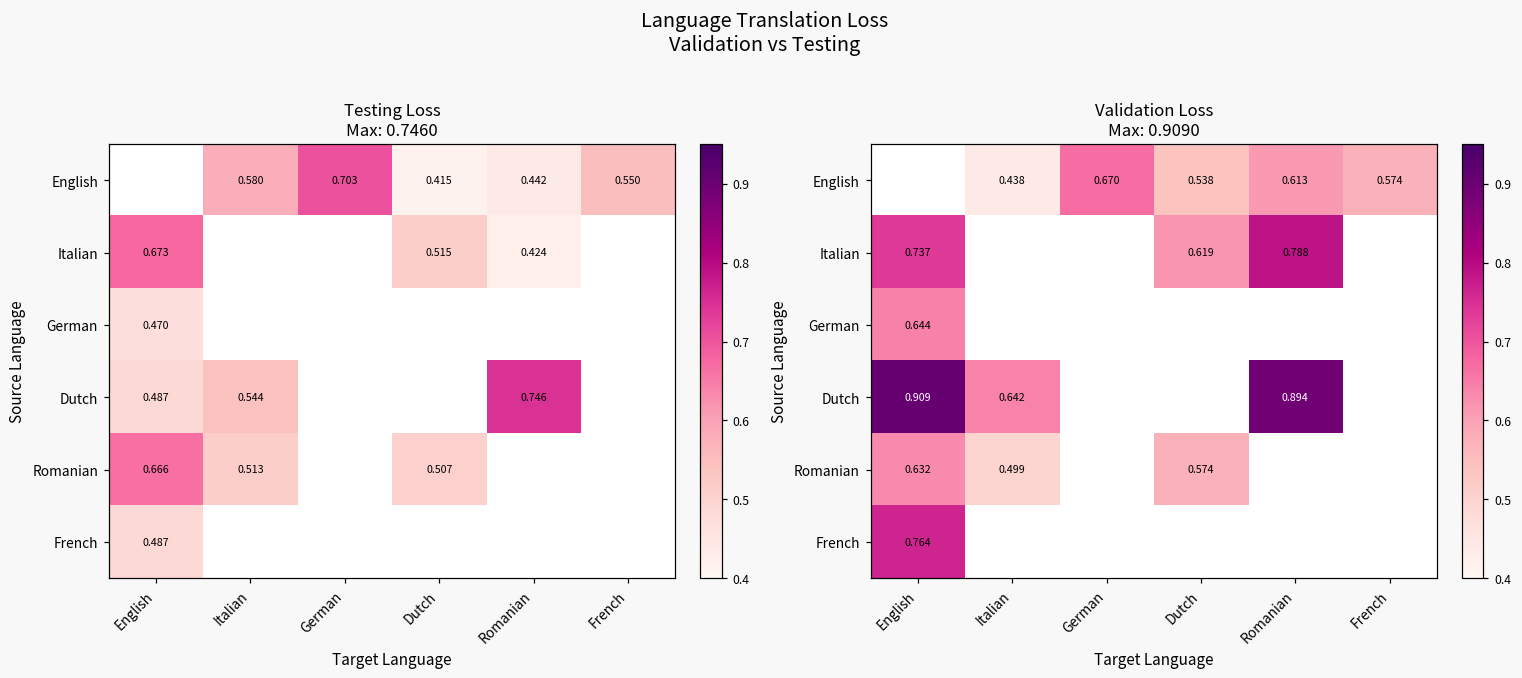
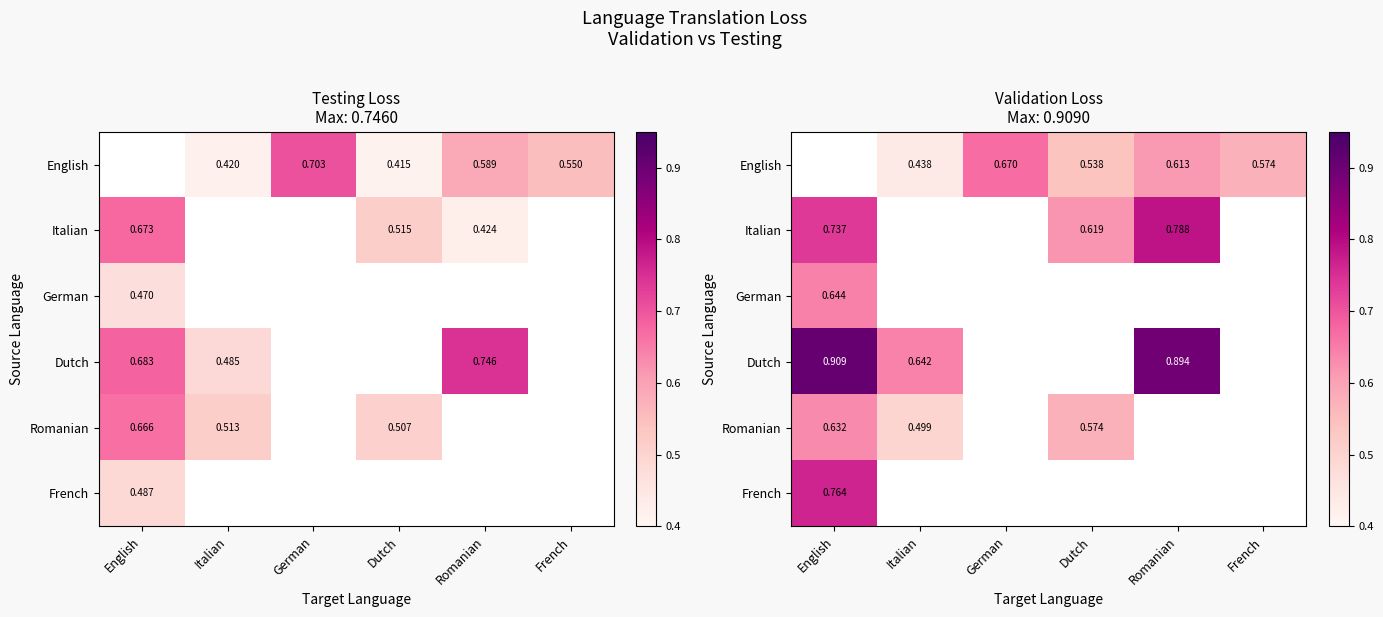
  {
    "Testing Loss Max: 0.7460": {
      "English": {
-       "Italian": 0.580,
+       "Italian": 0.420,
        "German": 0.703,
        "Dutch": 0.415,
-       "Romanian": 0.442,
+       "Romanian": 0.589,
        "French": 0.550
      },
      "Italian": {
        "English": 0.673,
        "Dutch": 0.515,
        "Romanian": 0.424
      },
      "German": {
        "English": 0.470
      },
      "Dutch": {
-       "English": 0.487,
-       "Italian": 0.544,
+       "English": 0.683,
+       "Italian": 0.485,
        "Romanian": 0.746
      },
      "Romanian": {
        "English": 0.666,
        "Italian": 0.513,
        "Dutch": 0.507
      },
      "French": {
        "English": 0.487
      }
    },
    "Validation Loss Max: 0.9090": {
      "English": {
        "Italian": 0.438,
        "German": 0.670,
        "Dutch": 0.538,
        "Romanian": 0.613,
        "French": 0.574
      },
      "Italian": {
        "English": 0.737,
        "Dutch": 0.619,
        "Romanian": 0.788
      },
      "German": {
        "English": 0.644
      },
      "Dutch": {
        "English": 0.909,
        "Italian": 0.642,
        "Romanian": 0.894
      },
      "Romanian": {
        "English": 0.632,
        "Italian": 0.499,
        "Dutch": 0.574
      },
      "French": {
        "English": 0.764
      }
    }
  }
